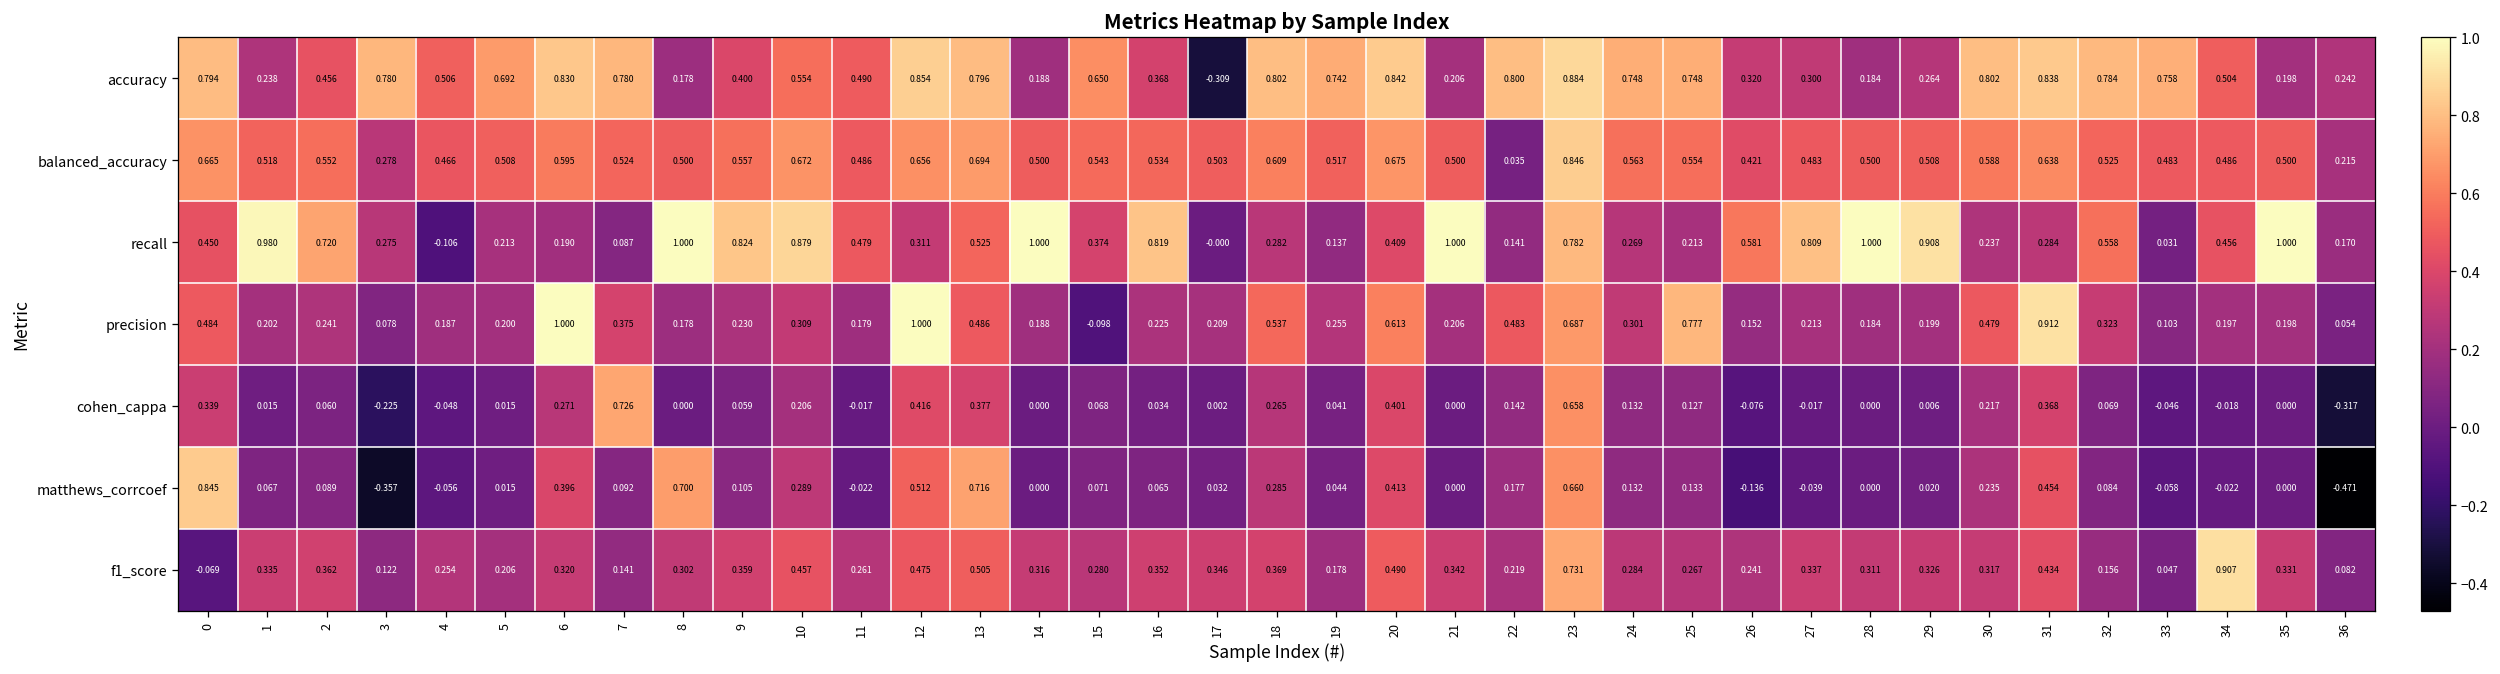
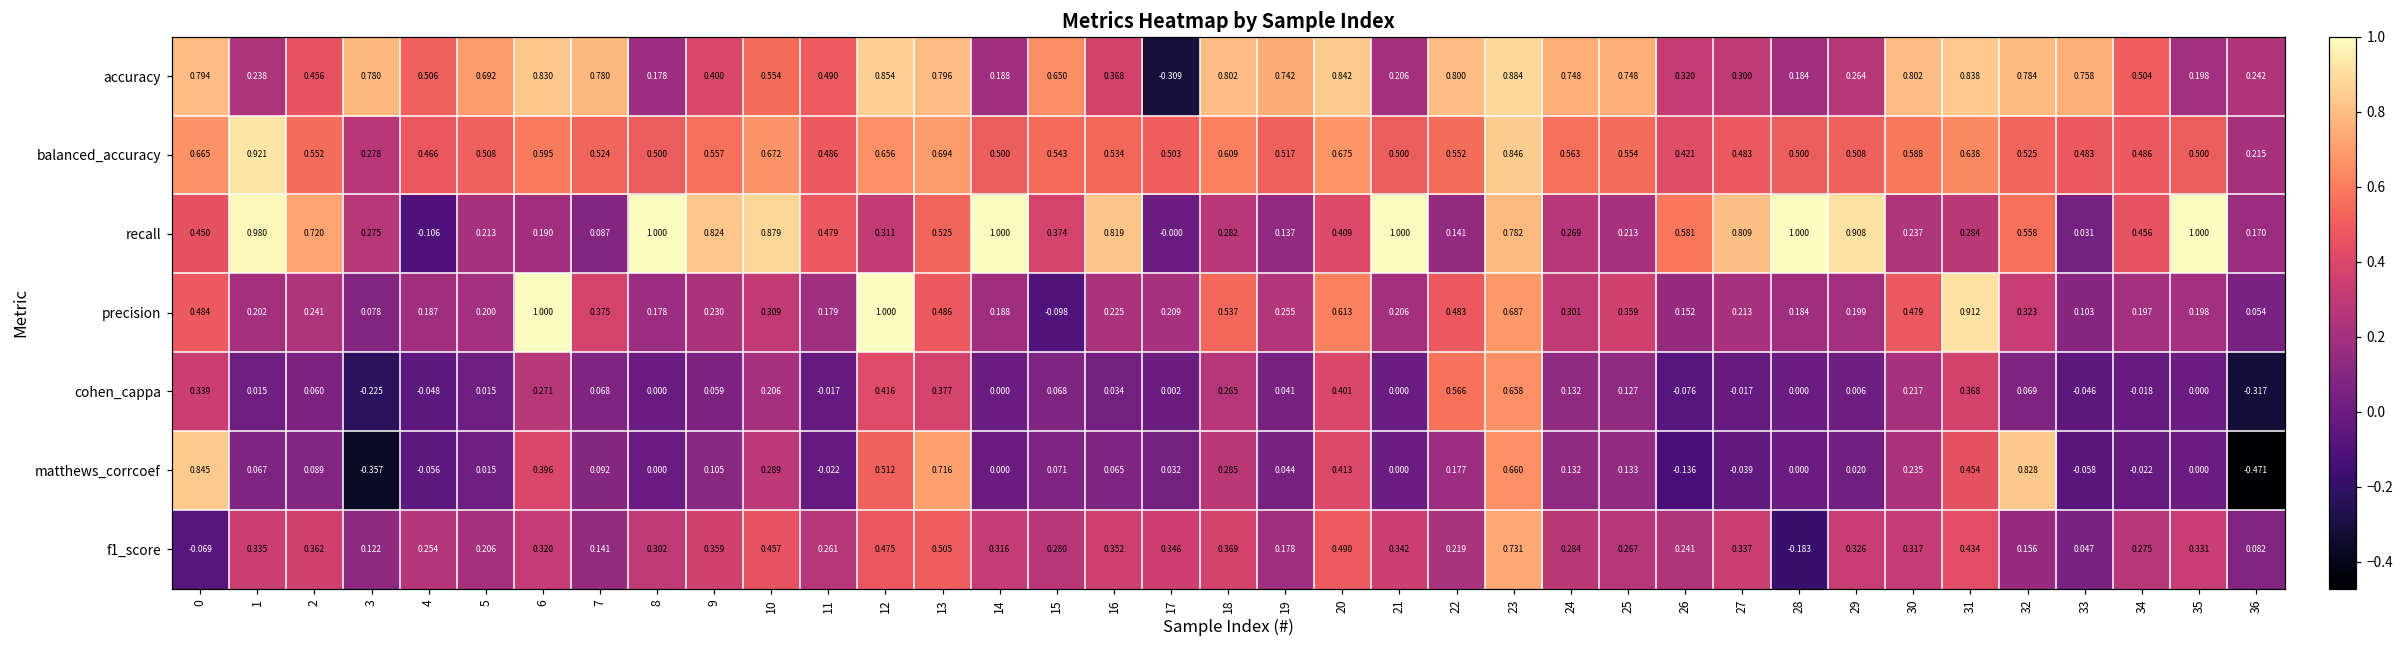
  {
    "balanced_accuracy": {
      "0": 0.665,
-     "1": 0.518,
+     "1": 0.921,
      "2": 0.552,
      "3": 0.278,
      "4": 0.466,
      "5": 0.508,
      "6": 0.595,
      "7": 0.524,
      "8": 0.500,
      "9": 0.557,
      "10": 0.672,
      "11": 0.486,
      "12": 0.656,
      "13": 0.694,
      "14": 0.500,
      "15": 0.543,
      "16": 0.534,
      "17": 0.503,
      "18": 0.609,
      "19": 0.517,
      "20": 0.675,
      "21": 0.500,
-     "22": 0.035,
+     "22": 0.552,
      "23": 0.846,
      "24": 0.563,
      "25": 0.554,
      "26": 0.421,
      "27": 0.483,
      "28": 0.500,
      "29": 0.508,
      "30": 0.588,
      "31": 0.638,
      "32": 0.525,
      "33": 0.483,
      "34": 0.486,
      "35": 0.500,
      "36": 0.215
    },
    "precision": {
      "0": 0.484,
      "1": 0.202,
      "2": 0.241,
      "3": 0.078,
      "4": 0.187,
      "5": 0.200,
      "6": 1.000,
      "7": 0.375,
      "8": 0.178,
      "9": 0.230,
      "10": 0.309,
      "11": 0.179,
      "12": 1.000,
      "13": 0.486,
      "14": 0.188,
      "15": -0.098,
      "16": 0.225,
      "17": 0.209,
      "18": 0.537,
      "19": 0.255,
      "20": 0.613,
      "21": 0.206,
      "22": 0.483,
      "23": 0.687,
      "24": 0.301,
-     "25": 0.777,
+     "25": 0.359,
      "26": 0.152,
      "27": 0.213,
      "28": 0.184,
      "29": 0.199,
      "30": 0.479,
      "31": 0.912,
      "32": 0.323,
      "33": 0.103,
      "34": 0.197,
      "35": 0.198,
      "36": 0.054
    },
    "cohen_cappa": {
      "0": 0.339,
      "1": 0.015,
      "2": 0.060,
      "3": -0.225,
      "4": -0.048,
      "5": 0.015,
      "6": 0.271,
-     "7": 0.726,
+     "7": 0.068,
      "8": 0.000,
      "9": 0.059,
      "10": 0.206,
      "11": -0.017,
      "12": 0.416,
      "13": 0.377,
      "14": 0.000,
      "15": 0.068,
      "16": 0.034,
      "17": 0.002,
      "18": 0.265,
      "19": 0.041,
      "20": 0.401,
      "21": 0.000,
-     "22": 0.142,
+     "22": 0.566,
      "23": 0.658,
      "24": 0.132,
      "25": 0.127,
      "26": -0.076,
      "27": -0.017,
      "28": 0.000,
      "29": 0.006,
      "30": 0.217,
      "31": 0.368,
      "32": 0.069,
      "33": -0.046,
      "34": -0.018,
      "35": 0.000,
      "36": -0.317
    },
    "matthews_corrcoef": {
      "0": 0.845,
      "1": 0.067,
      "2": 0.089,
      "3": -0.357,
      "4": -0.056,
      "5": 0.015,
      "6": 0.396,
      "7": 0.092,
-     "8": 0.700,
+     "8": 0.000,
      "9": 0.105,
      "10": 0.289,
      "11": -0.022,
      "12": 0.512,
      "13": 0.716,
      "14": 0.000,
      "15": 0.071,
      "16": 0.065,
      "17": 0.032,
      "18": 0.285,
      "19": 0.044,
      "20": 0.413,
      "21": 0.000,
      "22": 0.177,
      "23": 0.660,
      "24": 0.132,
      "25": 0.133,
      "26": -0.136,
      "27": -0.039,
      "28": 0.000,
      "29": 0.020,
      "30": 0.235,
      "31": 0.454,
-     "32": 0.084,
+     "32": 0.828,
      "33": -0.058,
      "34": -0.022,
      "35": 0.000,
      "36": -0.471
    },
    "f1_score": {
      "0": -0.069,
      "1": 0.335,
      "2": 0.362,
      "3": 0.122,
      "4": 0.254,
      "5": 0.206,
      "6": 0.320,
      "7": 0.141,
      "8": 0.302,
      "9": 0.359,
      "10": 0.457,
      "11": 0.261,
      "12": 0.475,
      "13": 0.505,
      "14": 0.316,
      "15": 0.280,
      "16": 0.352,
      "17": 0.346,
      "18": 0.369,
      "19": 0.178,
      "20": 0.490,
      "21": 0.342,
      "22": 0.219,
      "23": 0.731,
      "24": 0.284,
      "25": 0.267,
      "26": 0.241,
      "27": 0.337,
-     "28": 0.311,
+     "28": -0.183,
      "29": 0.326,
      "30": 0.317,
      "31": 0.434,
      "32": 0.156,
      "33": 0.047,
-     "34": 0.907,
+     "34": 0.275,
      "35": 0.331,
      "36": 0.082
    }
  }
